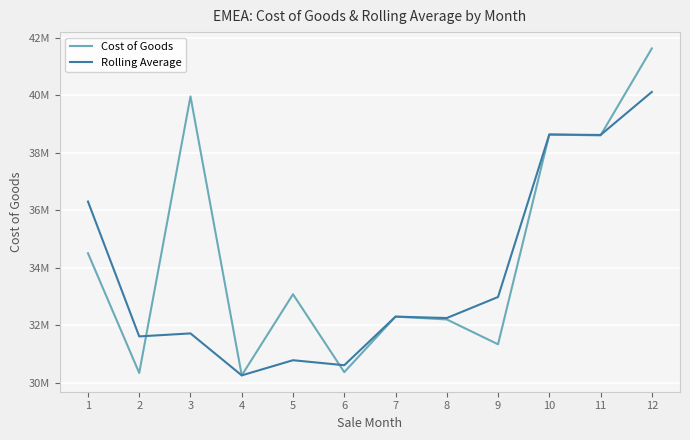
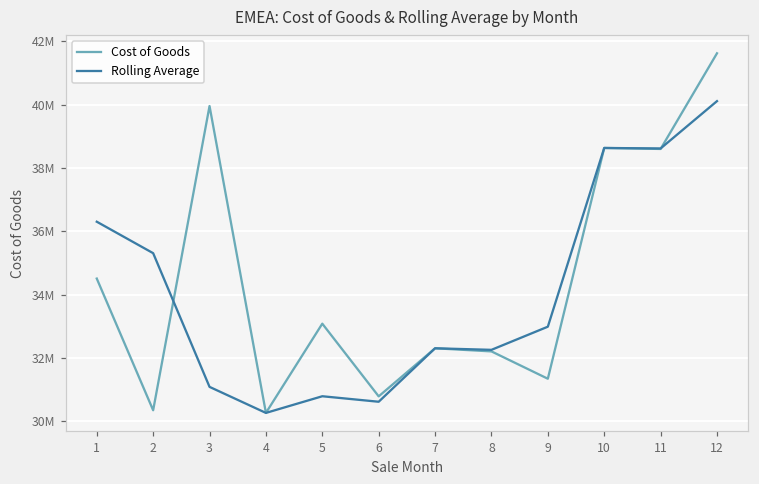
  {
    "Cost of Goods": {
      "1": 34500000,
      "2": 30300000,
      "3": 40000000,
      "5": 33100000,
-     "6": 30400000,
+     "6": 30800000,
      "9": 31300000,
      "12": 41600000
    },
    "Rolling Average": {
      "1": 36300000,
-     "2": 31600000,
-     "3": 31700000,
+     "2": 35300000,
+     "3": 31100000,
      "5": 30800000,
      "6": 30600000,
      "9": 33000000,
      "12": 40100000
    }
  }
